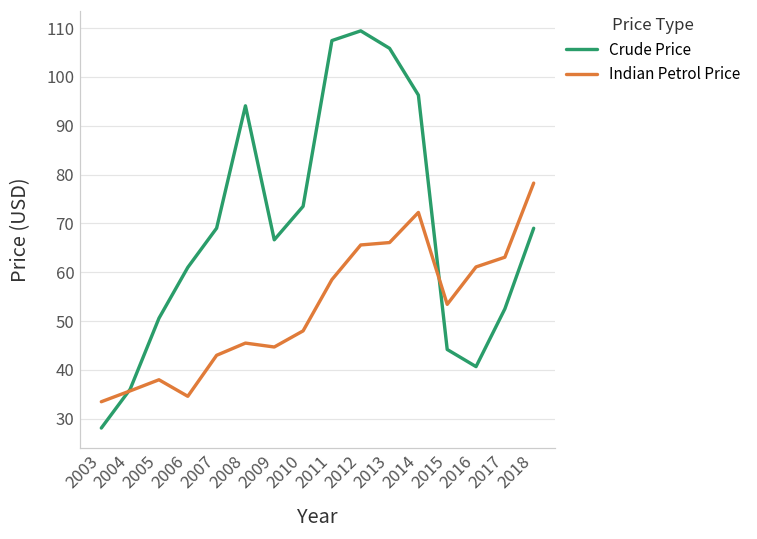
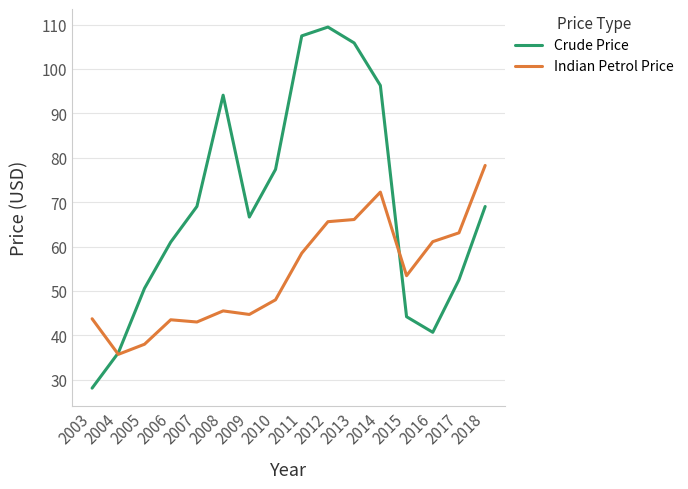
  {
    "Crude Price": {
      "2003": 28,
      "2005": 51,
      "2006": 61,
      "2007": 69,
      "2008": 94,
      "2009": 67,
-     "2010": 74,
+     "2010": 77,
      "2011": 107,
      "2012": 109,
      "2013": 106,
      "2014": 96,
      "2015": 44,
      "2016": 41,
      "2017": 53,
      "2018": 69
    },
    "Indian Petrol Price": {
-     "2003": 33,
+     "2003": 44,
      "2005": 38,
-     "2006": 35,
+     "2006": 44,
      "2007": 43,
      "2008": 46,
      "2009": 45,
      "2010": 48,
      "2011": 59,
      "2012": 66,
      "2013": 66,
      "2014": 72,
      "2015": 53,
      "2016": 61,
      "2017": 63,
      "2018": 78
    }
  }
